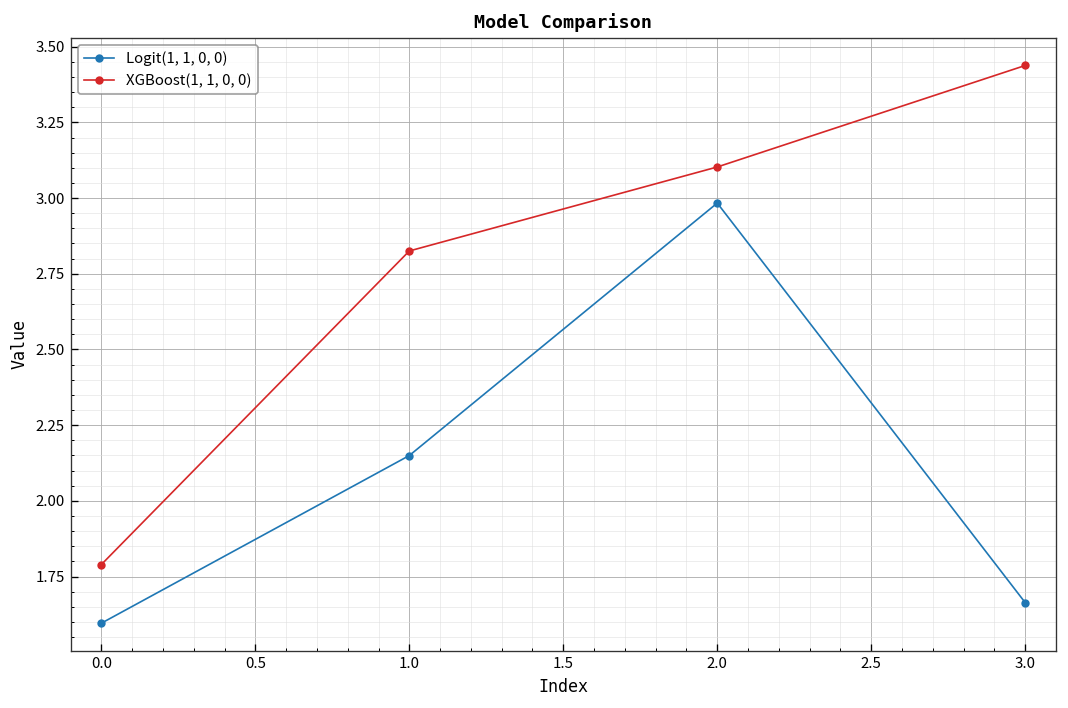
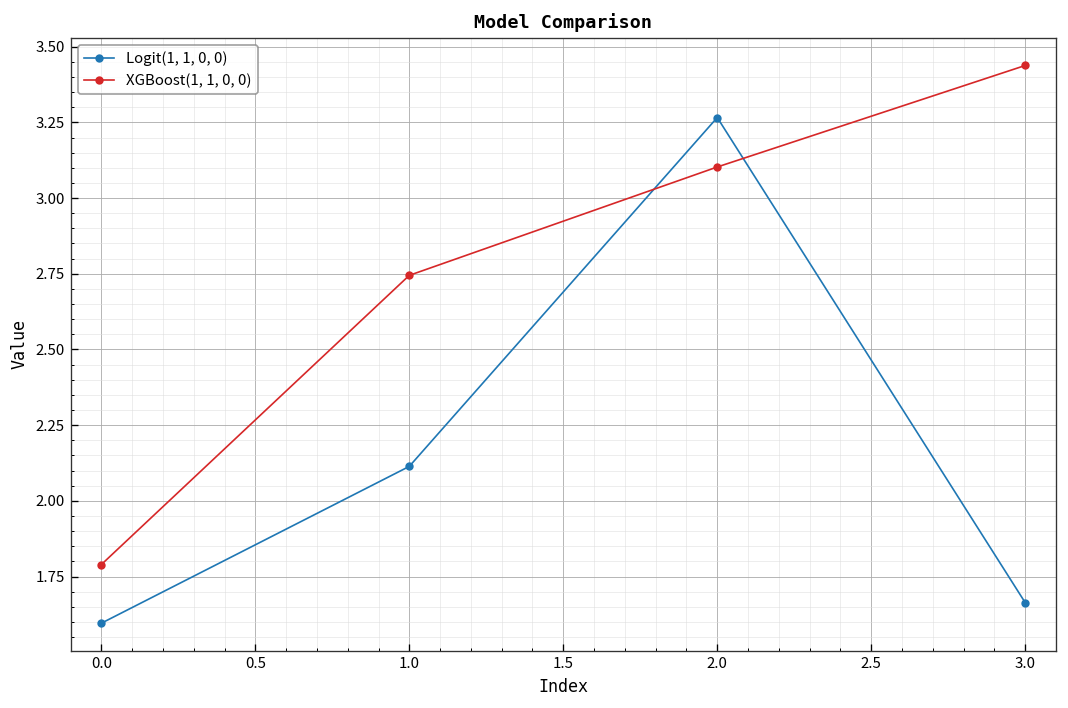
  {
    "Logit(1, 1, 0, 0)": {
      "0.0": 1.60,
-     "1.0": 2.15,
-     "2.0": 2.98,
+     "1.0": 2.11,
+     "2.0": 3.27,
      "3.0": 1.66
    },
    "XGBoost(1, 1, 0, 0)": {
      "0.0": 1.79,
-     "1.0": 2.83,
+     "1.0": 2.74,
      "2.0": 3.10,
      "3.0": 3.44
    }
  }
